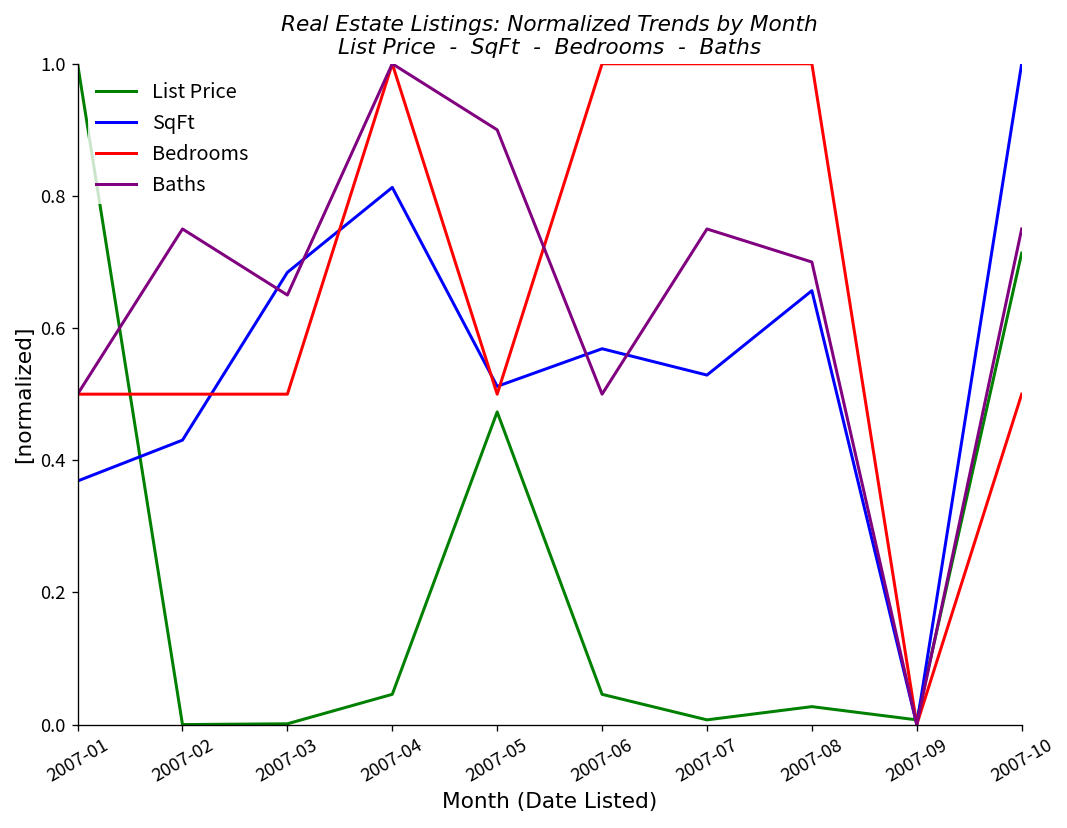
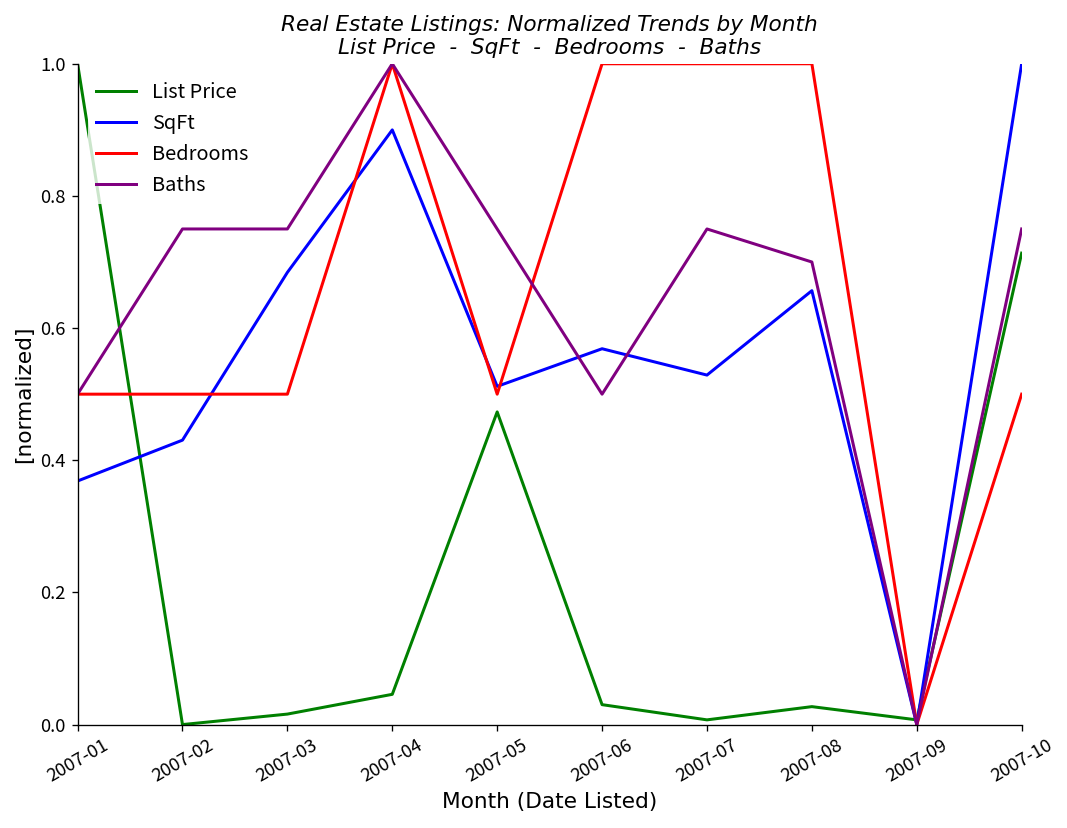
  {
    "List Price": {
      "2007-01": 1.00,
      "2007-02": 0.00,
-     "2007-03": 0.00,
+     "2007-03": 0.02,
      "2007-04": 0.05,
      "2007-05": 0.47,
-     "2007-06": 0.05,
+     "2007-06": 0.03,
      "2007-07": 0.01,
      "2007-08": 0.03,
      "2007-09": 0.01,
      "2007-10": 0.71
    },
    "SqFt": {
      "2007-01": 0.37,
      "2007-02": 0.43,
      "2007-03": 0.68,
-     "2007-04": 0.81,
+     "2007-04": 0.90,
      "2007-05": 0.51,
      "2007-06": 0.57,
      "2007-07": 0.53,
      "2007-08": 0.66,
      "2007-10": 1.00
    },
    "Bedrooms": {
      "2007-02": 0.50,
      "2007-03": 0.50,
      "2007-05": 0.50,
      "2007-06": 1.00,
      "2007-07": 1.00,
      "2007-08": 1.00,
      "2007-10": 0.50
    },
    "Baths": {
      "2007-02": 0.75,
-     "2007-03": 0.65,
-     "2007-05": 0.90,
+     "2007-03": 0.75,
+     "2007-05": 0.75,
      "2007-06": 0.50,
      "2007-07": 0.75,
      "2007-08": 0.70,
      "2007-10": 0.75
    }
  }
